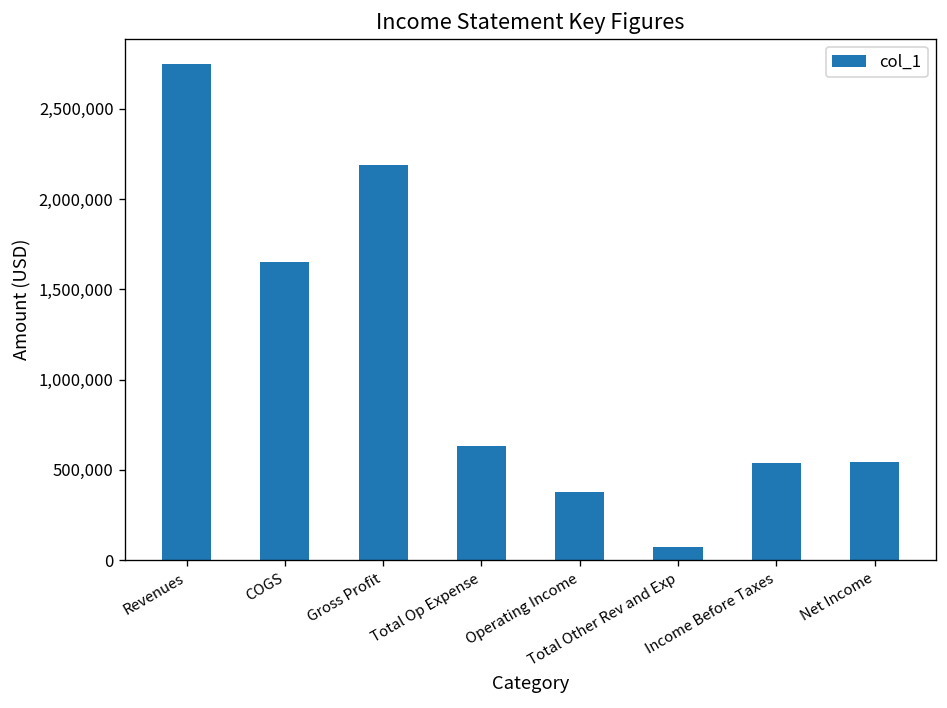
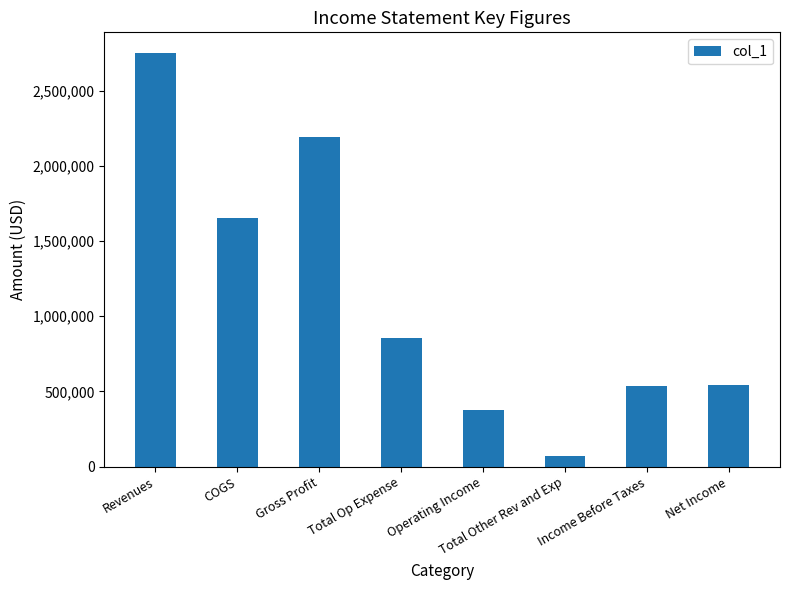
  {
    "Revenues": "2,750,000",
    "COGS": "1,650,000",
    "Gross Profit": "2,190,000",
-   "Total Op Expense": "630,000",
+   "Total Op Expense": "850,000",
    "Operating Income": "380,000",
    "Total Other Rev and Exp": "70,000",
    "Income Before Taxes": "540,000",
    "Net Income": "540,000"
  }
